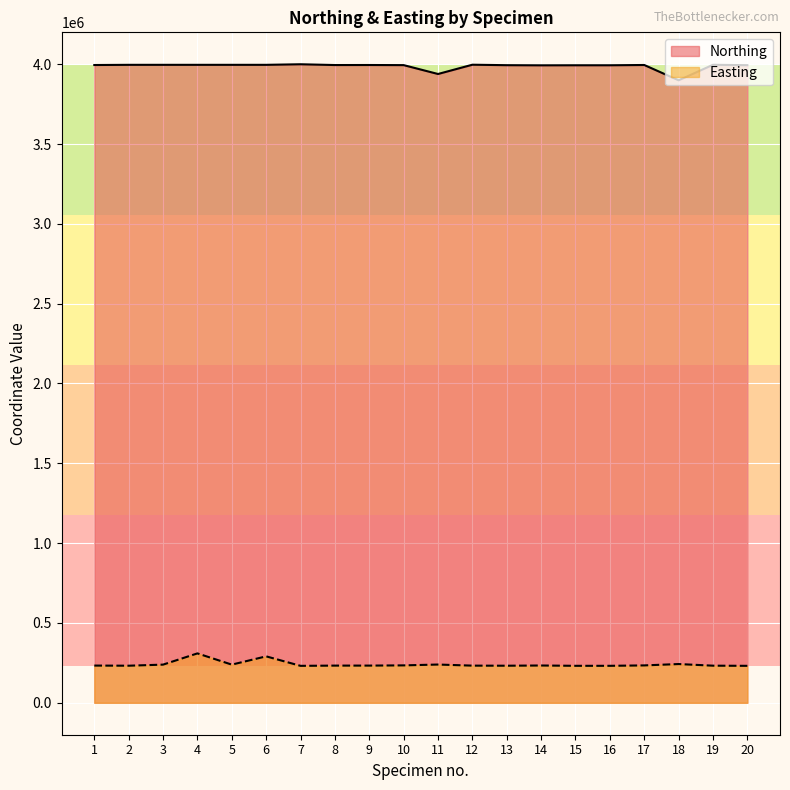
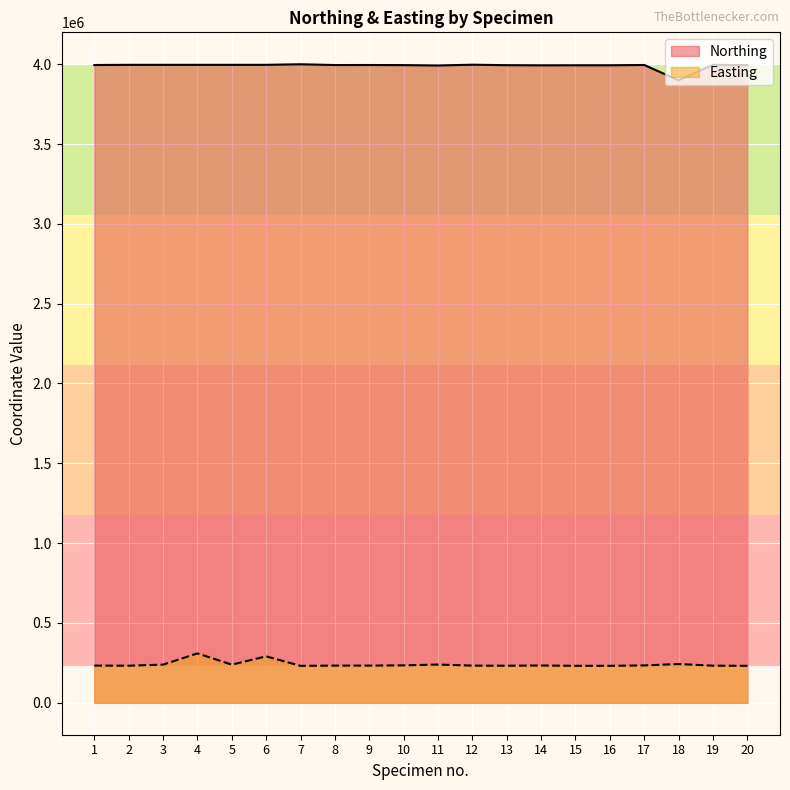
  {
    "Northing": {
      "1": 3990000,
      "2": 4000000,
      "3": 4000000,
      "4": 4000000,
      "5": 4000000,
      "6": 4000000,
      "7": 4000000,
      "8": 3990000,
      "9": 3990000,
      "10": 3990000,
-     "11": 3940000,
+     "11": 3990000,
      "12": 4000000,
      "13": 3990000,
      "14": 3990000,
      "15": 3990000,
      "16": 3990000,
      "17": 3990000
    },
    "Easting": {
      "1": 230000,
      "2": 230000,
      "3": 240000,
      "4": 310000,
      "5": 240000,
      "6": 290000,
      "7": 230000,
      "8": 230000,
      "9": 230000,
      "10": 230000,
      "11": 240000,
      "12": 230000,
      "13": 230000,
      "14": 230000,
      "15": 230000,
      "16": 230000,
      "17": 230000,
      "18": 240000,
      "19": 230000,
      "20": 230000
    }
  }
